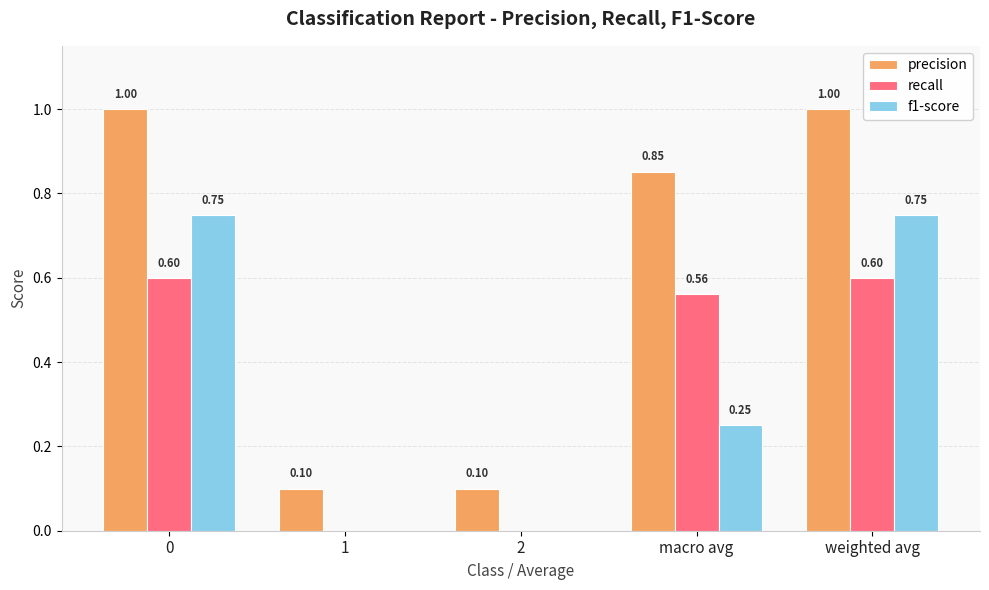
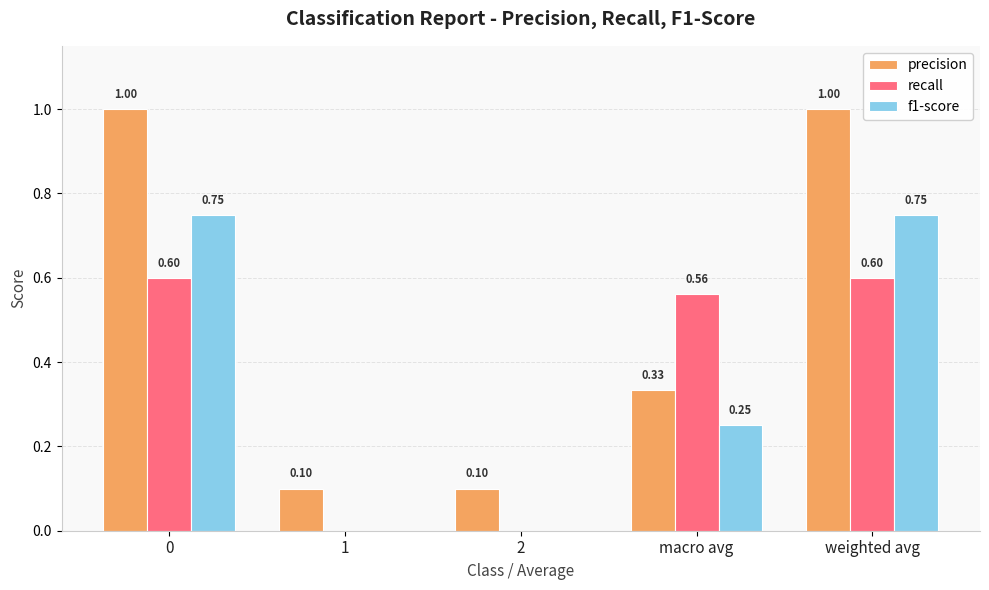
  {
    "precision": {
      "0": 1.00,
      "1": 0.10,
      "2": 0.10,
-     "macro avg": 0.85,
+     "macro avg": 0.33,
      "weighted avg": 1.00
    },
    "recall": {
      "0": 0.60,
      "macro avg": 0.56,
      "weighted avg": 0.60
    },
    "f1-score": {
      "0": 0.75,
      "macro avg": 0.25,
      "weighted avg": 0.75
    }
  }
